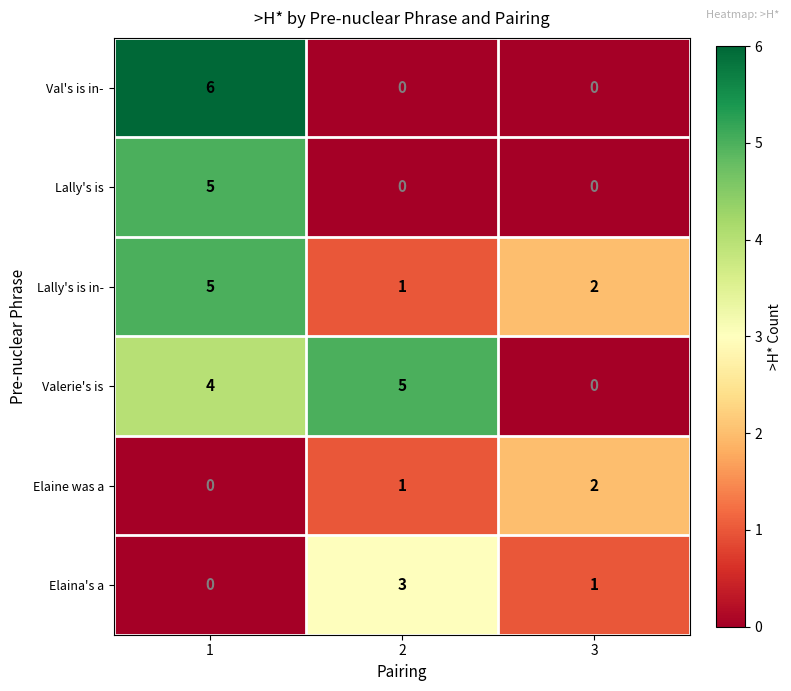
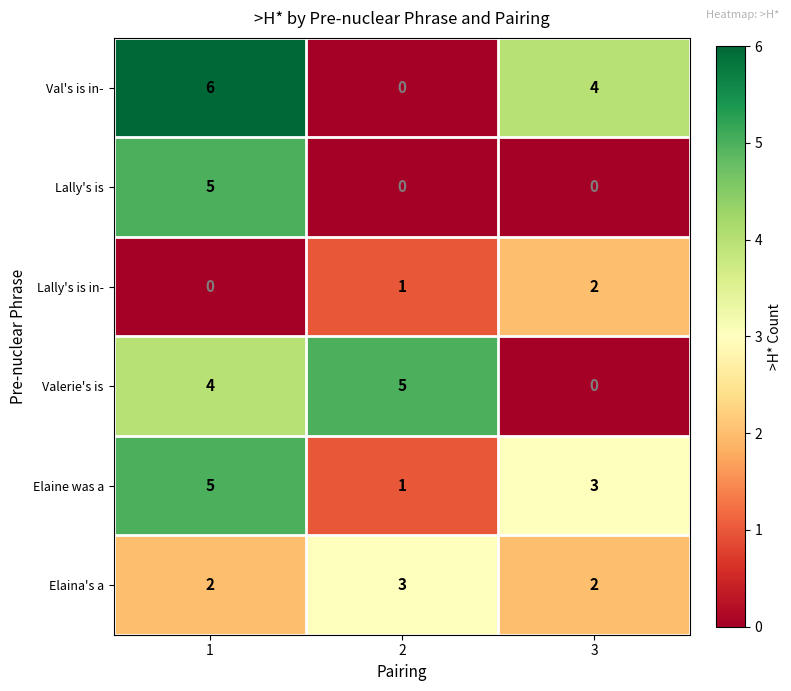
  {
    "Val's is in-": {
      "1": 6,
      "2": 0,
-     "3": 0
+     "3": 4
    },
    "Lally's is": {
      "1": 5,
      "2": 0,
      "3": 0
    },
    "Lally's is in-": {
-     "1": 5,
+     "1": 0,
      "2": 1,
      "3": 2
    },
    "Valerie's is": {
      "1": 4,
      "2": 5,
      "3": 0
    },
    "Elaine was a": {
-     "1": 0,
+     "1": 5,
      "2": 1,
-     "3": 2
+     "3": 3
    },
    "Elaina's a": {
-     "1": 0,
+     "1": 2,
      "2": 3,
-     "3": 1
+     "3": 2
    }
  }
